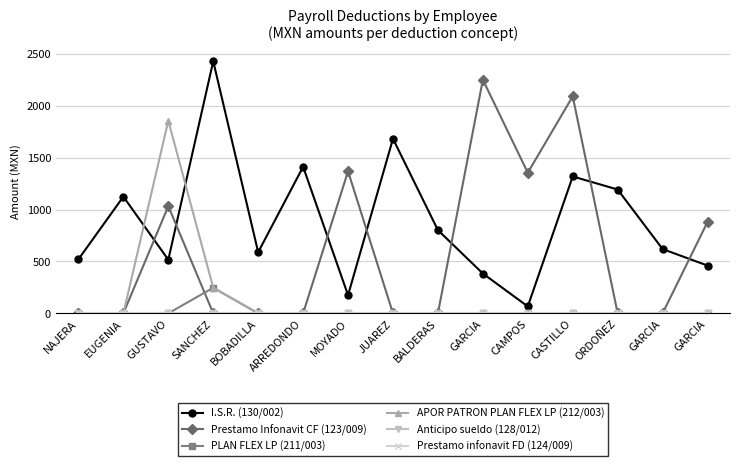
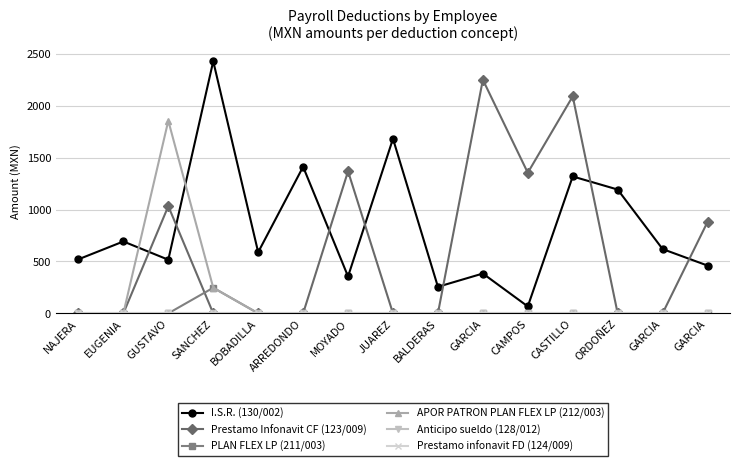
  {
    "I.S.R. (130/002)": {
      "NAJERA": 520,
-     "EUGENIA": 1120,
+     "EUGENIA": 690,
      "GUSTAVO": 520,
      "SANCHEZ": 2430,
      "BOBADILLA": 590,
      "ARREDONDO": 1410,
-     "MOYADO": 170,
+     "MOYADO": 360,
      "JUAREZ": 1680,
-     "BALDERAS": 800,
+     "BALDERAS": 260,
      "CAMPOS": 70,
      "CASTILLO": 1320,
      "ORDOÑEZ": 1190
    },
    "APOR PATRON PLAN FLEX LP (212/003)": {
      "GUSTAVO": 1860
    }
  }
